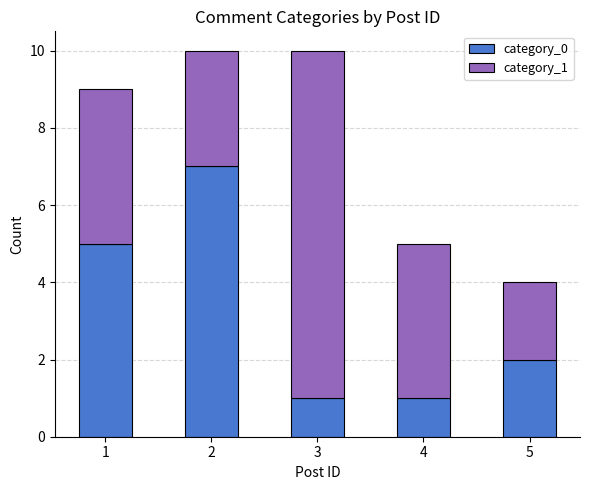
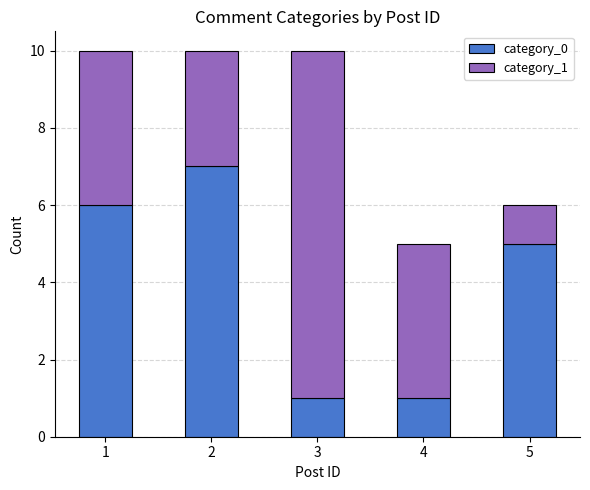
  {
    "category_0": {
-     "1": 5,
+     "1": 6,
      "2": 7,
      "3": 1,
      "4": 1,
-     "5": 2
+     "5": 5
    },
    "category_1": {
      "1": 4,
      "2": 3,
      "3": 9,
      "4": 4,
-     "5": 2
+     "5": 1
    }
  }
